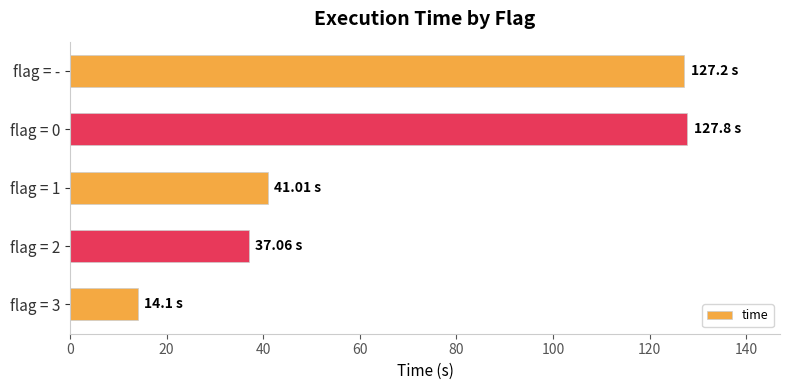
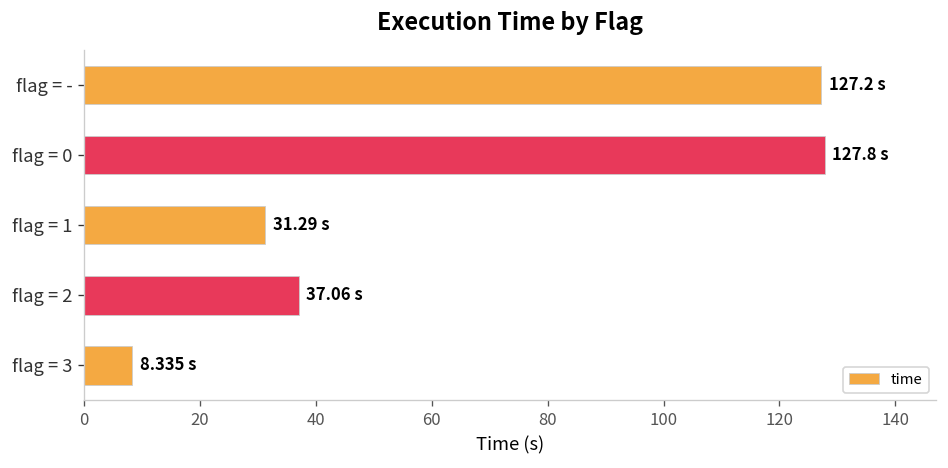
  {
    "flag = -": 127.2,
    "flag = 0": 127.8,
-   "flag = 1": 41.01,
+   "flag = 1": 31.29,
    "flag = 2": 37.06,
-   "flag = 3": 14.1
+   "flag = 3": 8.335
  }
